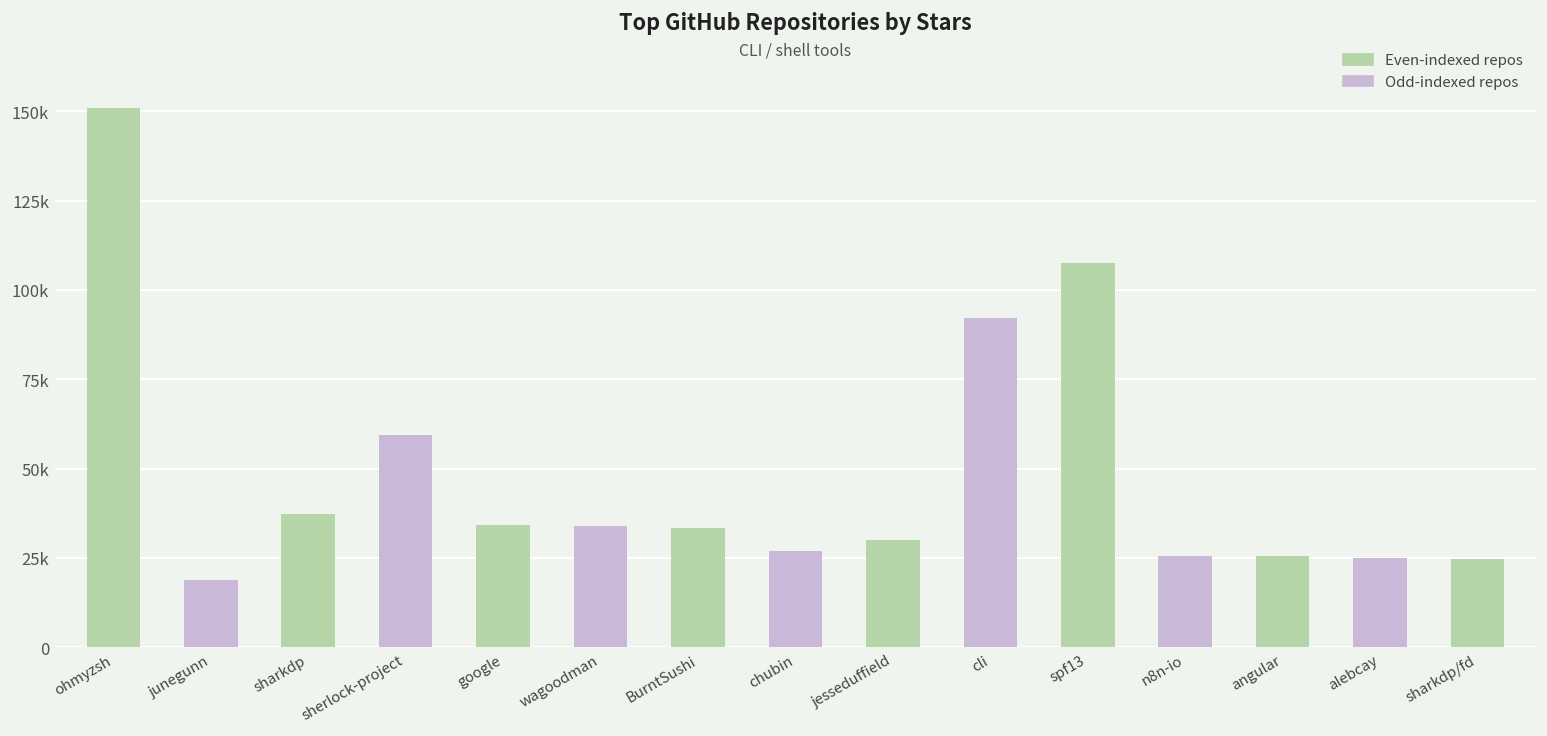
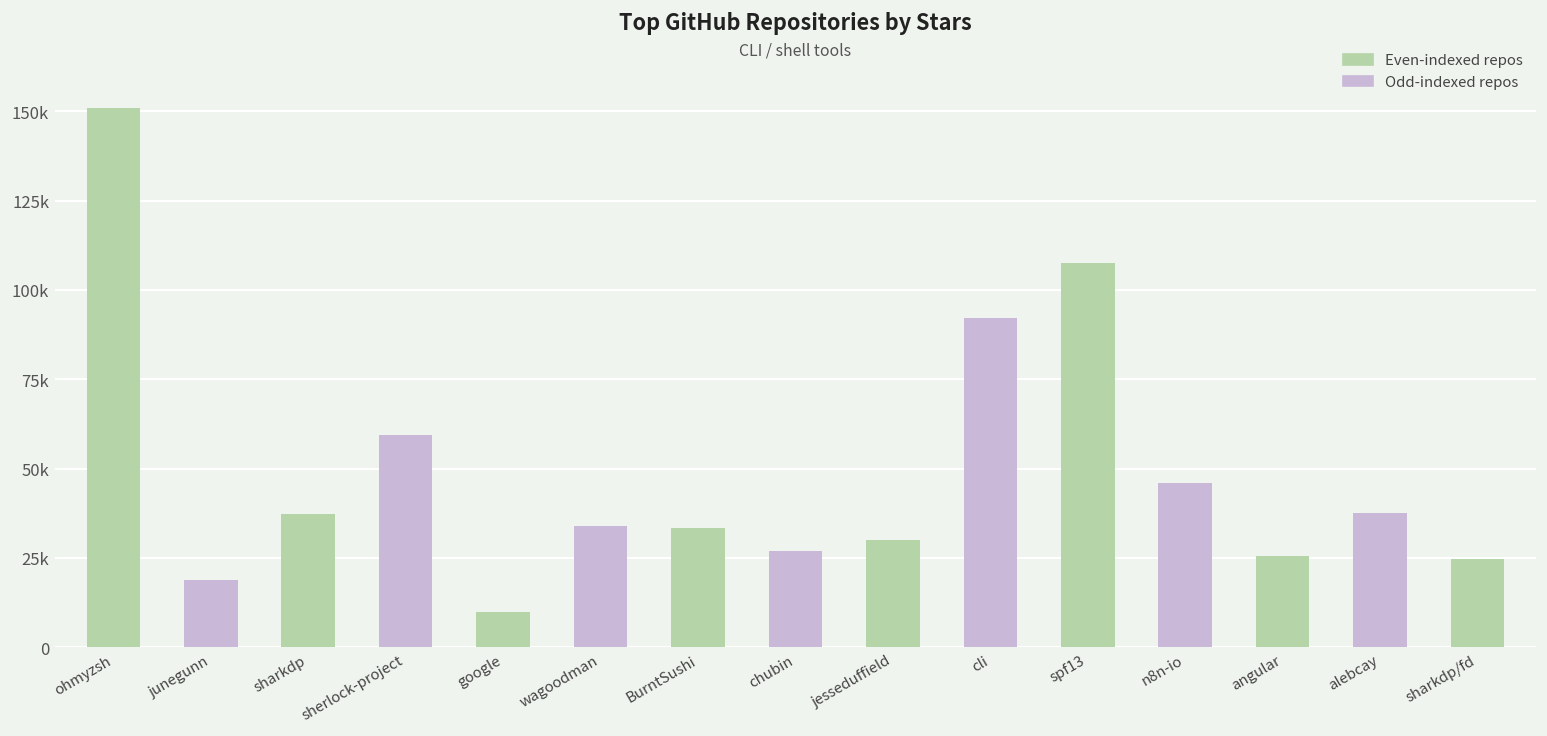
  {
    "ohmyzsh": 151000,
    "junegunn": 19000,
    "sharkdp": 37000,
    "sherlock-project": 59000,
-   "google": 34000,
+   "google": 10000,
    "wagoodman": 34000,
    "BurntSushi": 33000,
    "chubin": 27000,
    "jesseduffield": 30000,
    "cli": 92000,
    "spf13": 108000,
-   "n8n-io": 26000,
+   "n8n-io": 46000,
    "angular": 26000,
-   "alebcay": 25000,
+   "alebcay": 38000,
    "sharkdp/fd": 25000
  }
